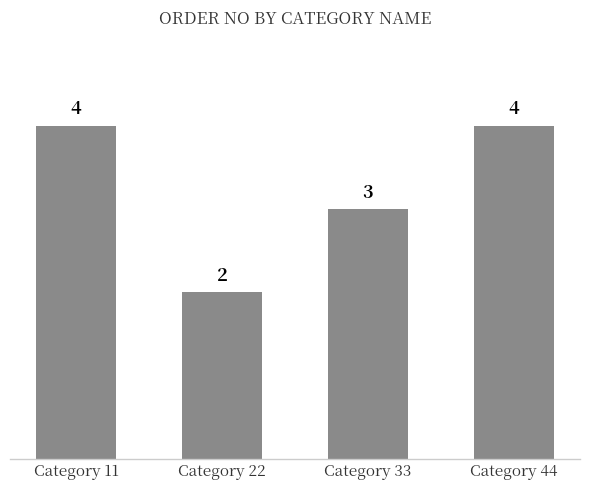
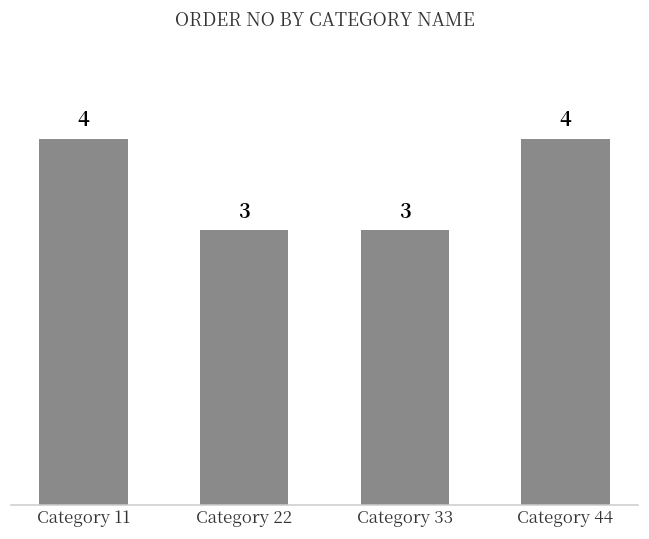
  {
    "Category 11": 4,
-   "Category 22": 2,
+   "Category 22": 3,
    "Category 33": 3,
    "Category 44": 4
  }
